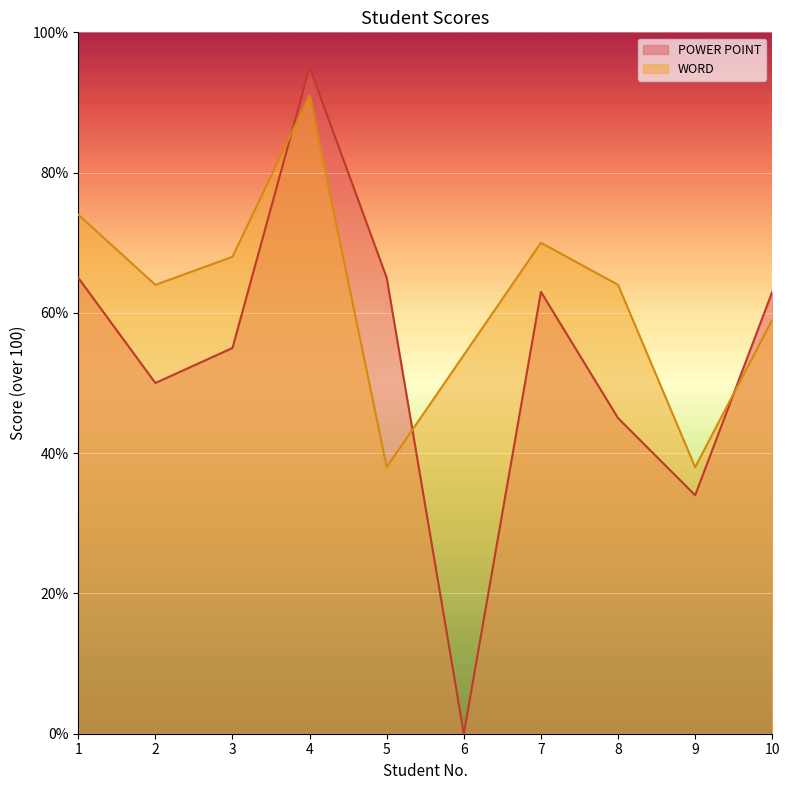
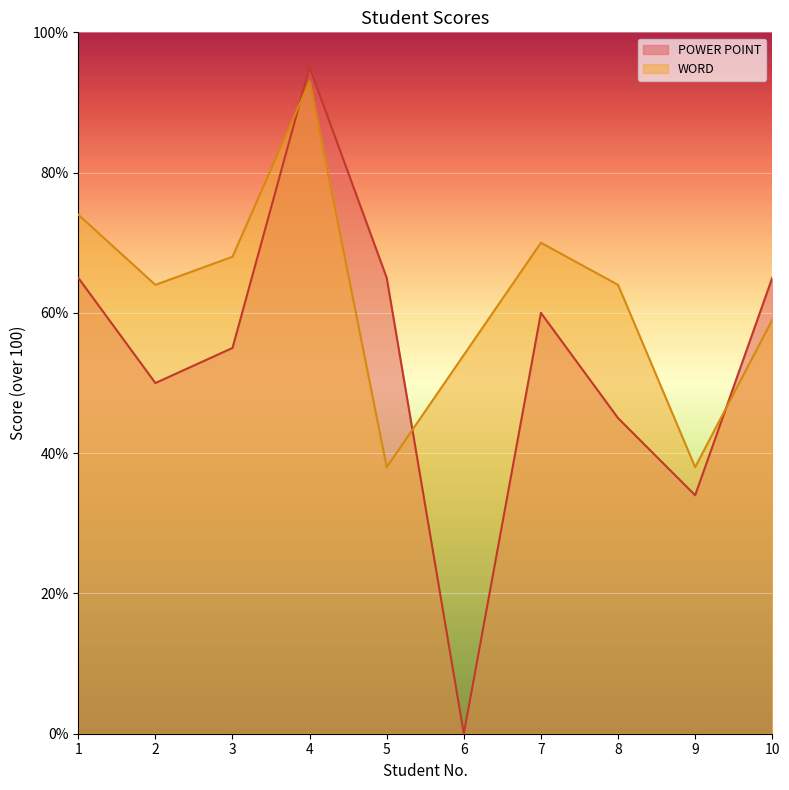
  {
    "POWER POINT": {
      "1": "65%",
      "2": "50%",
      "3": "55%",
      "4": "95%",
      "5": "65%",
      "6": "0%",
-     "7": "63%",
+     "7": "60%",
      "8": "45%",
      "9": "34%",
-     "10": "63%"
+     "10": "65%"
    },
    "WORD": {
      "1": "74%",
      "2": "64%",
      "3": "68%",
-     "4": "91%",
+     "4": "93%",
      "5": "38%",
      "6": "54%",
      "7": "70%",
      "8": "64%",
      "9": "38%",
      "10": "59%"
    }
  }
